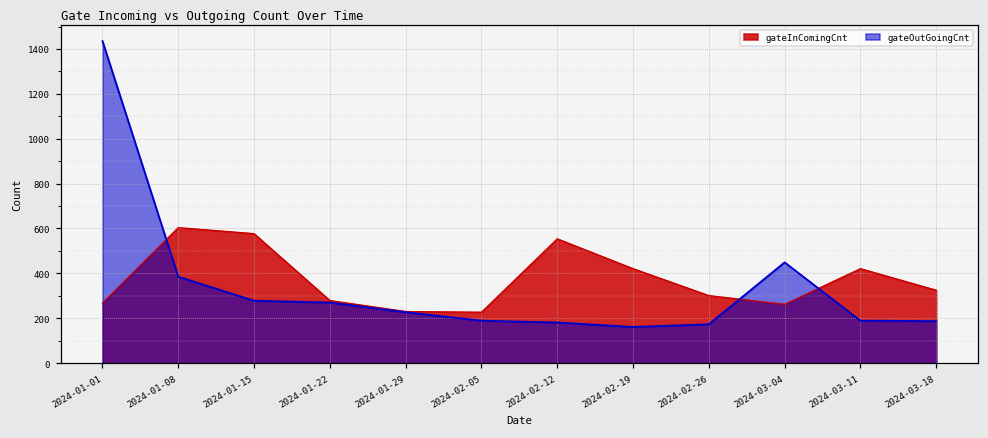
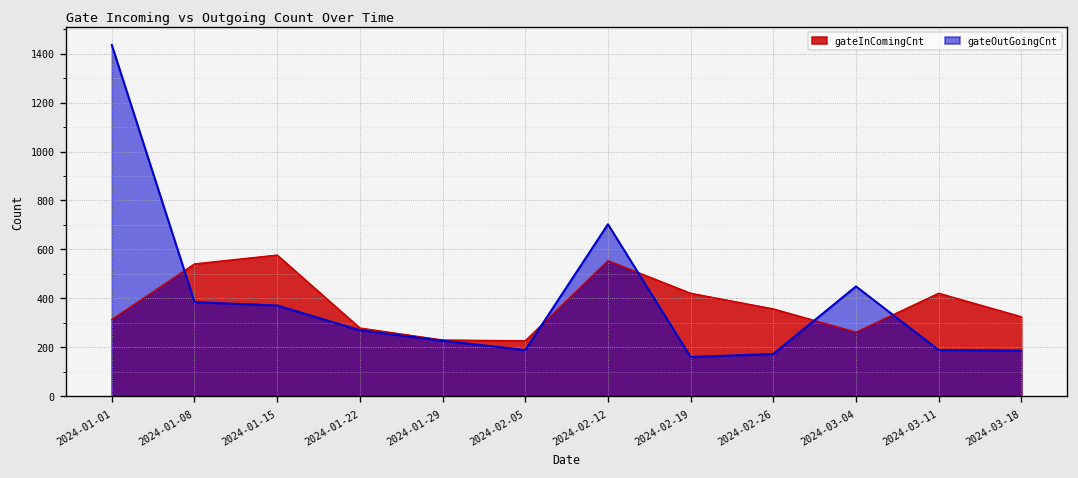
  {
    "gateInComingCnt": {
-     "2024-01-01": 270,
-     "2024-01-08": 600,
+     "2024-01-01": 310,
+     "2024-01-08": 540,
      "2024-01-15": 580,
      "2024-02-05": 230,
      "2024-02-12": 550,
      "2024-02-19": 420,
-     "2024-02-26": 300,
+     "2024-02-26": 360,
      "2024-03-04": 260,
      "2024-03-11": 420,
      "2024-03-18": 330
    },
    "gateOutGoingCnt": {
      "2024-01-01": 1440,
      "2024-01-08": 390,
-     "2024-01-15": 280,
+     "2024-01-15": 370,
      "2024-02-05": 190,
-     "2024-02-12": 180,
+     "2024-02-12": 700,
      "2024-02-19": 160,
      "2024-02-26": 170,
      "2024-03-04": 450,
      "2024-03-11": 190,
      "2024-03-18": 190
    }
  }
